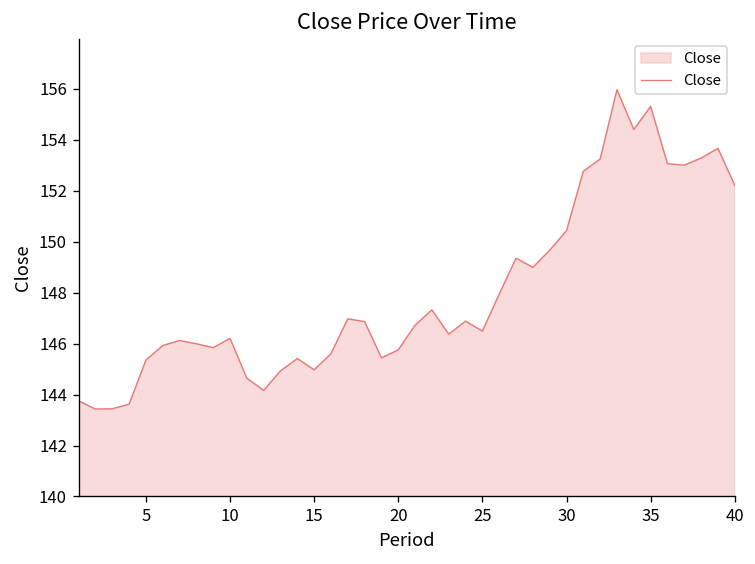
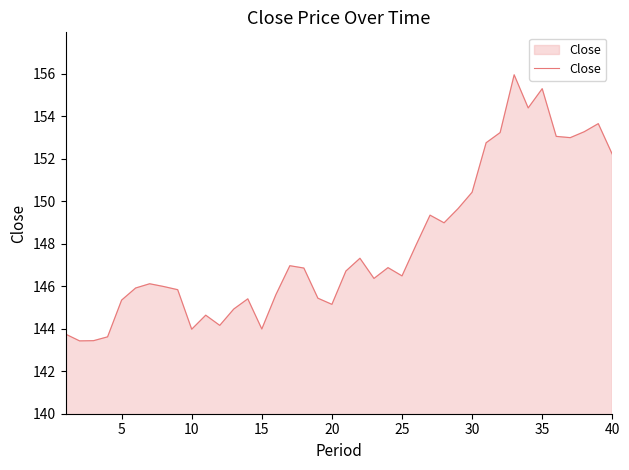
  {
    "5": 145.4,
-   "10": 146.2,
-   "15": 145.0,
-   "20": 145.8,
+   "10": 144.0,
+   "15": 144.0,
+   "20": 145.2,
    "25": 146.5,
    "30": 150.4,
    "35": 155.3,
    "40": 152.2
  }
